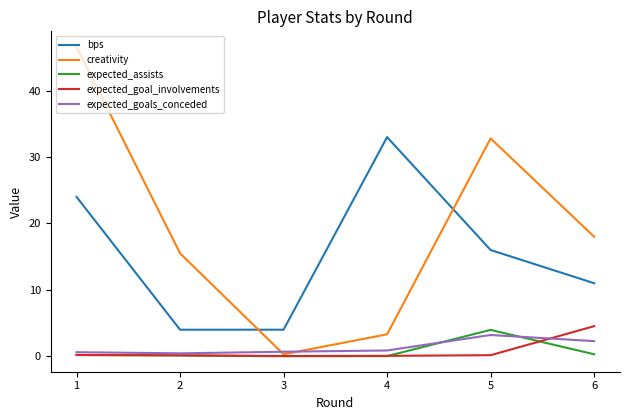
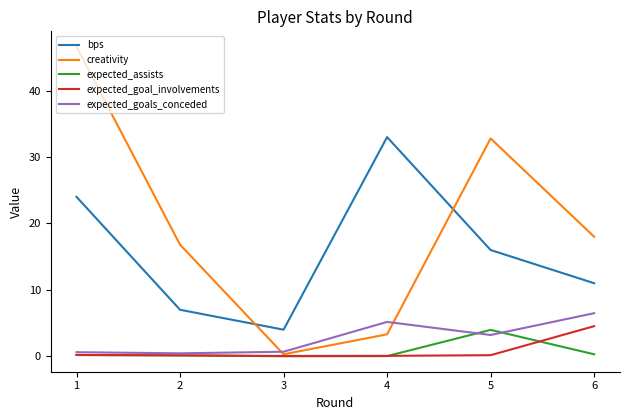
  {
    "bps": {
      "1": 24,
-     "2": 4,
+     "2": 7,
      "3": 4,
      "4": 33,
      "5": 16,
      "6": 11
    },
    "creativity": {
-     "2": 16,
+     "2": 17,
      "4": 3,
      "5": 33,
      "6": 18
    },
    "expected_assists": {
      "5": 4,
      "6": 0
    },
    "expected_goal_involvements": {
      "5": 0,
      "6": 5
    },
    "expected_goals_conceded": {
      "1": 1,
      "3": 1,
-     "4": 1,
+     "4": 5,
      "5": 3,
-     "6": 2
+     "6": 6
    }
  }
